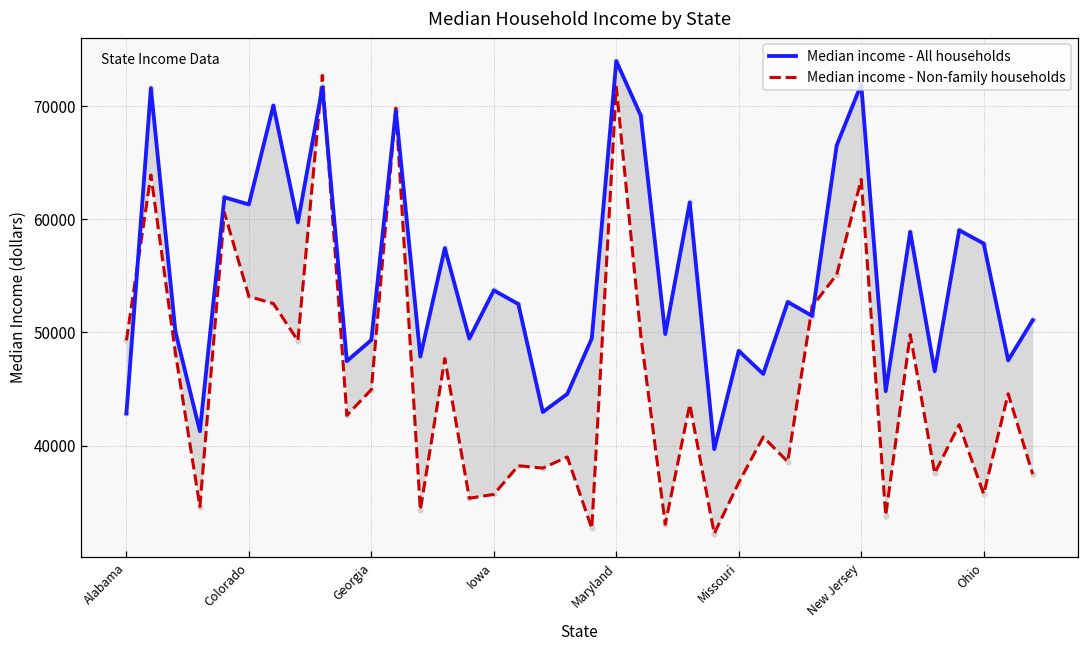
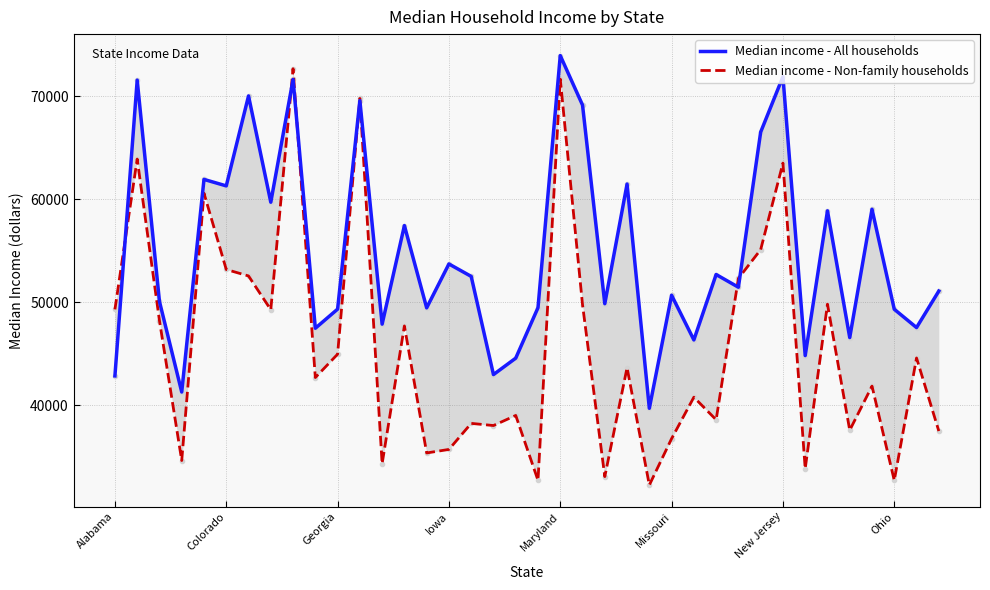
  {
    "Median income - All households": {
      "Alabama": 42800,
-     "Missouri": 48400,
-     "Ohio": 57800
+     "Missouri": 50700,
+     "Ohio": 49300
    },
    "Median income - Non-family households": {
      "Colorado": 53200,
      "Georgia": 44900,
      "Iowa": 35700,
      "Maryland": 71700,
      "Missouri": 36700,
      "New Jersey": 63500,
-     "Ohio": 35700
+     "Ohio": 32700
    }
  }
